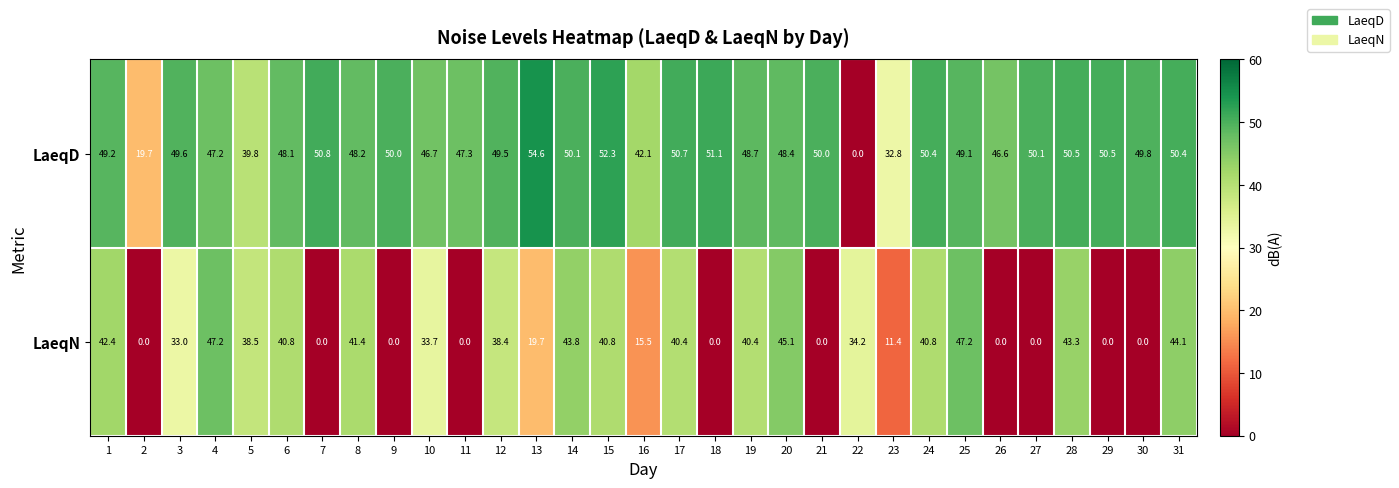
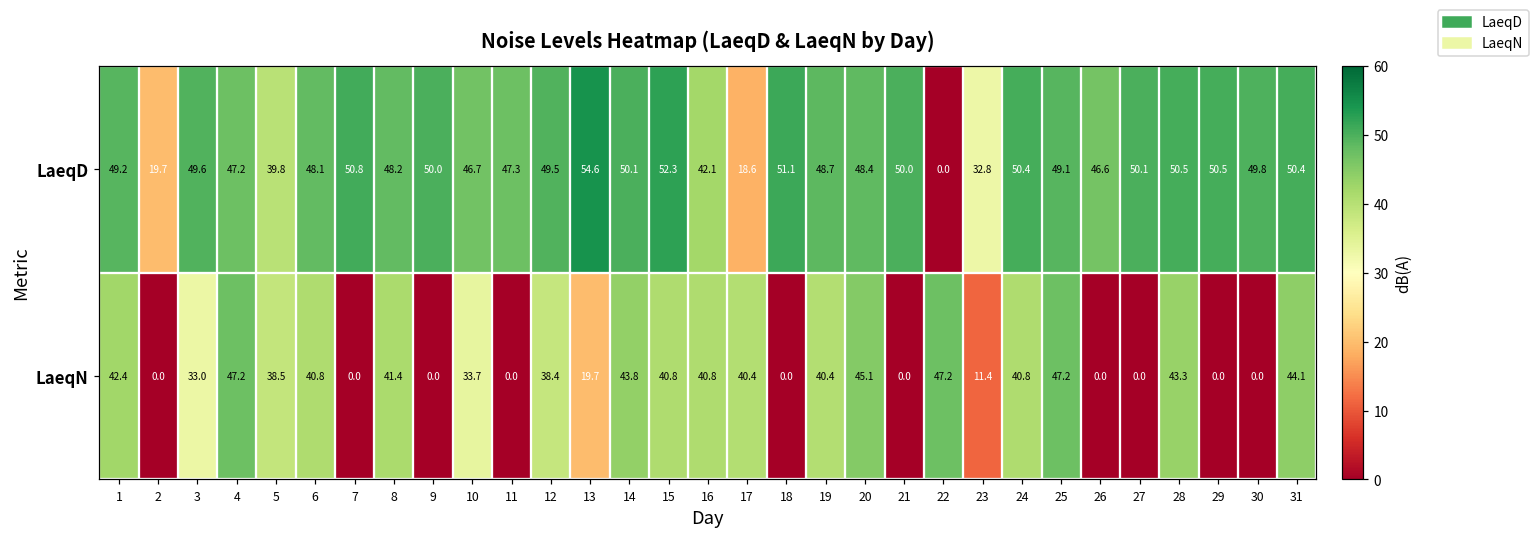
  {
    "LaeqD": {
      "1": 49.2,
      "2": 19.7,
      "3": 49.6,
      "4": 47.2,
      "5": 39.8,
      "6": 48.1,
      "7": 50.8,
      "8": 48.2,
      "9": 50.0,
      "10": 46.7,
      "11": 47.3,
      "12": 49.5,
      "13": 54.6,
      "14": 50.1,
      "15": 52.3,
      "16": 42.1,
-     "17": 50.7,
+     "17": 18.6,
      "18": 51.1,
      "19": 48.7,
      "20": 48.4,
      "21": 50.0,
      "22": 0.0,
      "23": 32.8,
      "24": 50.4,
      "25": 49.1,
      "26": 46.6,
      "27": 50.1,
      "28": 50.5,
      "29": 50.5,
      "30": 49.8,
      "31": 50.4
    },
    "LaeqN": {
      "1": 42.4,
      "2": 0.0,
      "3": 33.0,
      "4": 47.2,
      "5": 38.5,
      "6": 40.8,
      "7": 0.0,
      "8": 41.4,
      "9": 0.0,
      "10": 33.7,
      "11": 0.0,
      "12": 38.4,
      "13": 19.7,
      "14": 43.8,
      "15": 40.8,
-     "16": 15.5,
+     "16": 40.8,
      "17": 40.4,
      "18": 0.0,
      "19": 40.4,
      "20": 45.1,
      "21": 0.0,
-     "22": 34.2,
+     "22": 47.2,
      "23": 11.4,
      "24": 40.8,
      "25": 47.2,
      "26": 0.0,
      "27": 0.0,
      "28": 43.3,
      "29": 0.0,
      "30": 0.0,
      "31": 44.1
    }
  }
